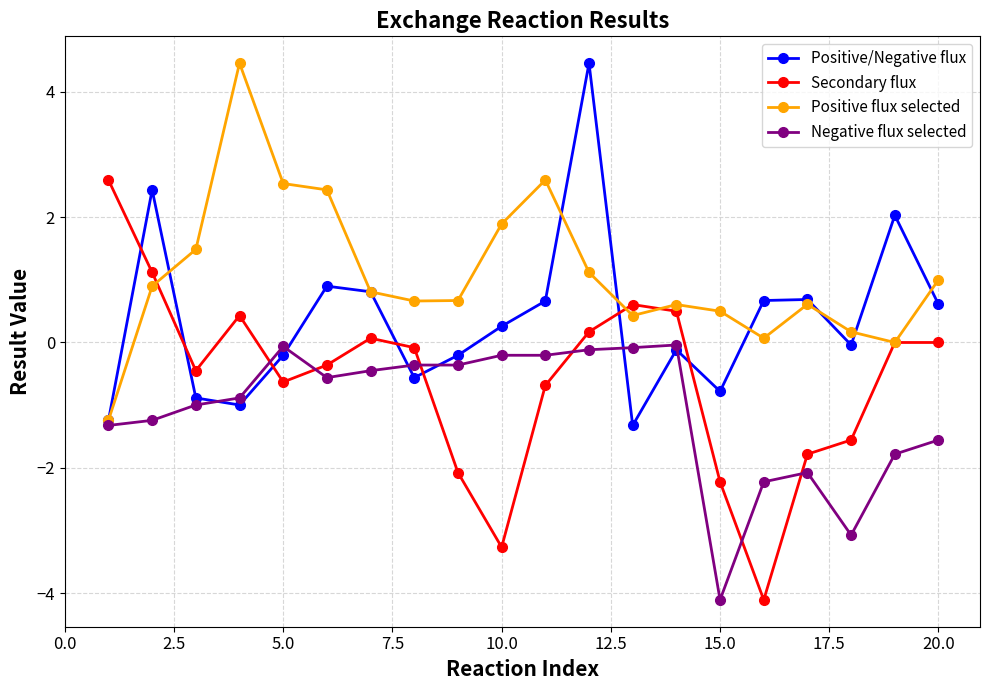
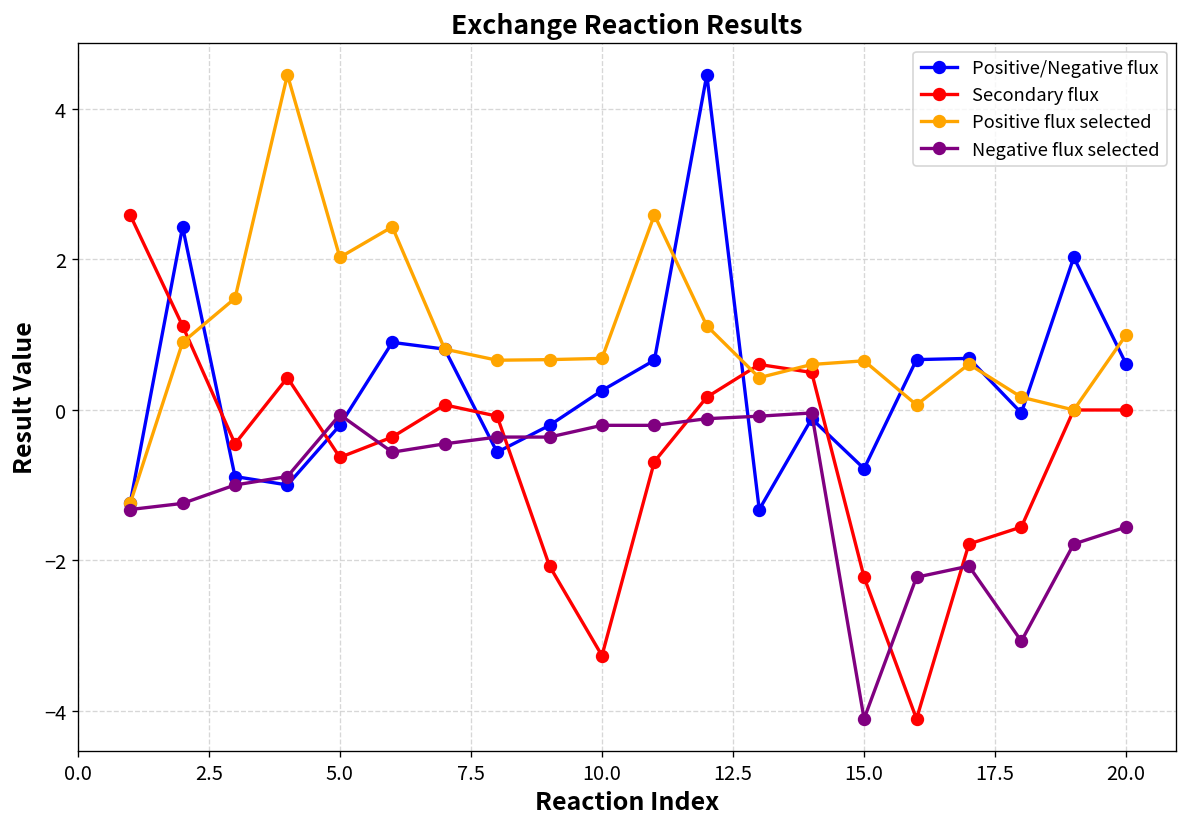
  {
    "Positive/Negative flux": {
      "5.0": -0.2,
      "10.0": 0.3,
      "15.0": -0.8,
      "20.0": 0.6
    },
    "Secondary flux": {
      "5.0": -0.6,
      "10.0": -3.3,
      "15.0": -2.2,
      "20.0": 0.0
    },
    "Positive flux selected": {
-     "5.0": 2.5,
-     "10.0": 1.9,
-     "15.0": 0.5,
+     "5.0": 2.0,
+     "10.0": 0.7,
+     "15.0": 0.7,
      "20.0": 1.0
    },
    "Negative flux selected": {
      "5.0": -0.1,
      "10.0": -0.2,
      "15.0": -4.1,
      "20.0": -1.6
    }
  }
